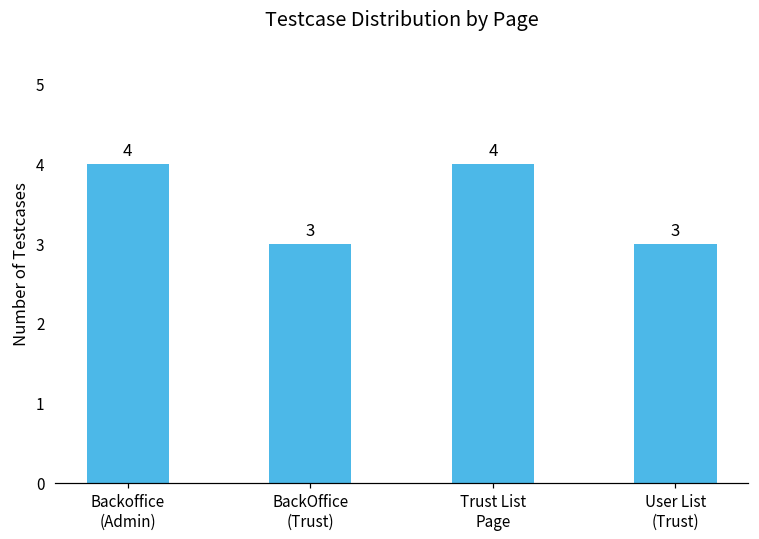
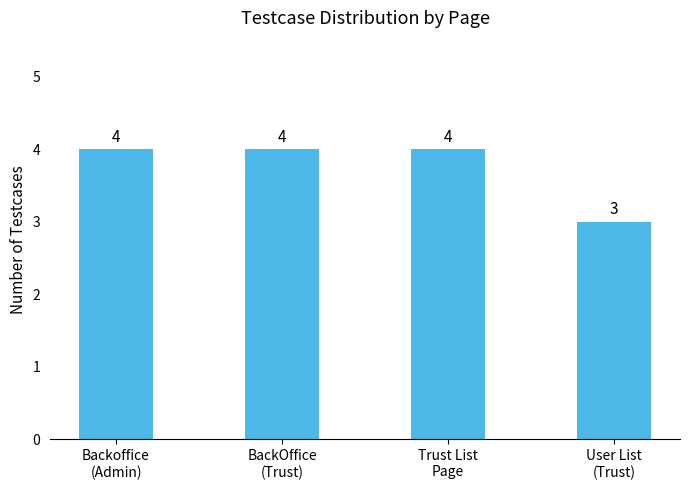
  {
    "Backoffice (Admin)": 4,
-   "BackOffice (Trust)": 3,
+   "BackOffice (Trust)": 4,
    "Trust List Page": 4,
    "User List (Trust)": 3
  }
